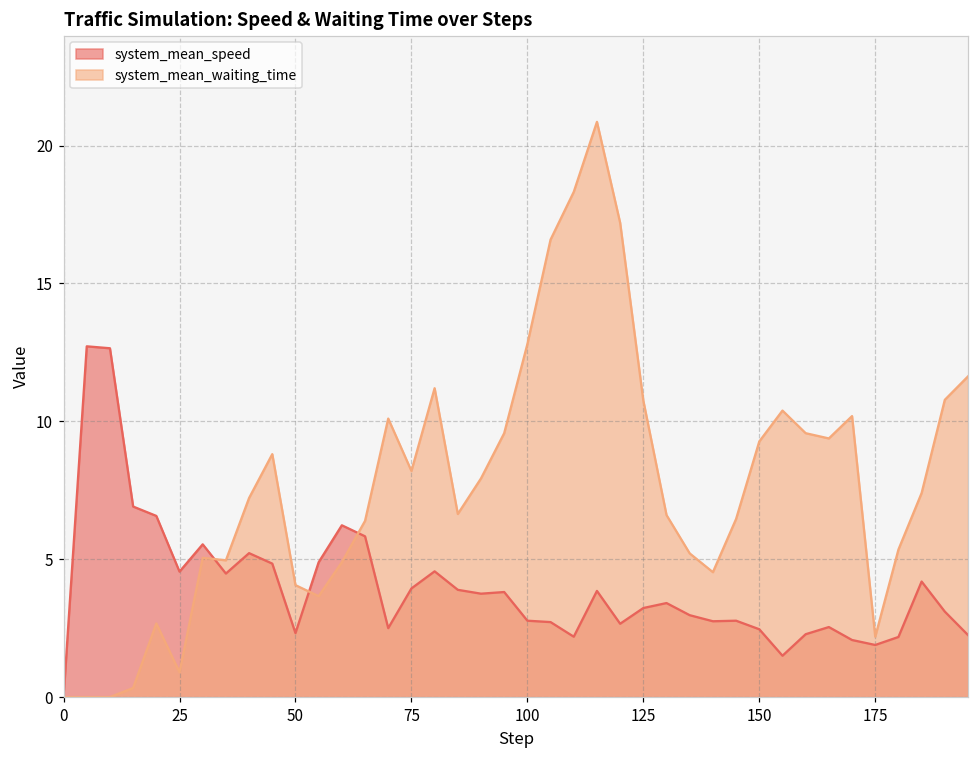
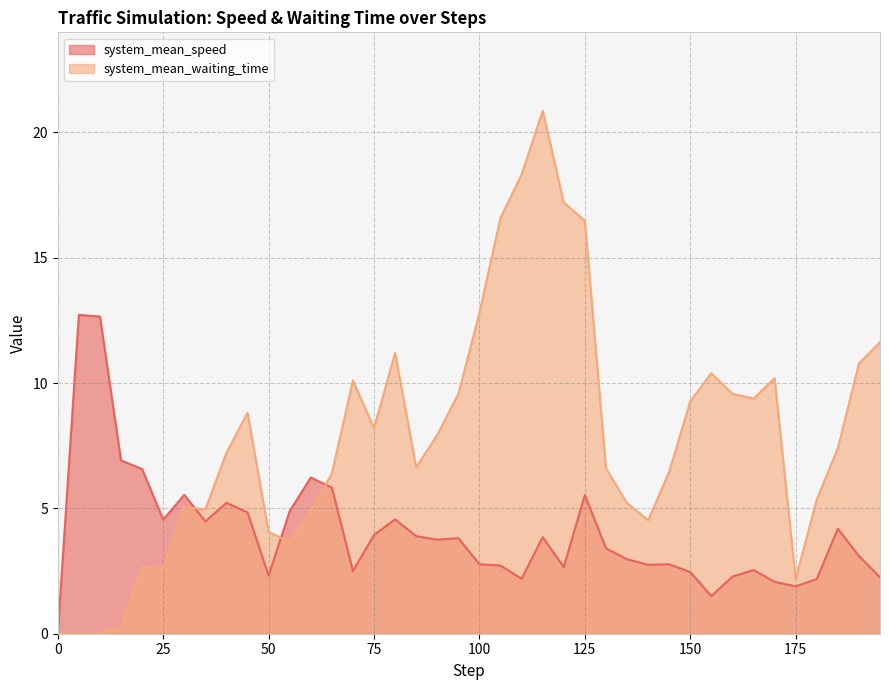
  {
    "system_mean_speed": {
      "25": 4.6,
      "50": 2.3,
      "75": 3.9,
      "100": 2.8,
-     "125": 3.2,
+     "125": 5.5,
      "150": 2.5,
      "175": 1.9
    },
    "system_mean_waiting_time": {
-     "25": 0.9,
+     "25": 2.6,
      "50": 4.1,
      "75": 8.2,
      "100": 12.8,
-     "125": 10.8,
+     "125": 16.5,
      "150": 9.3,
      "175": 2.2
    }
  }
